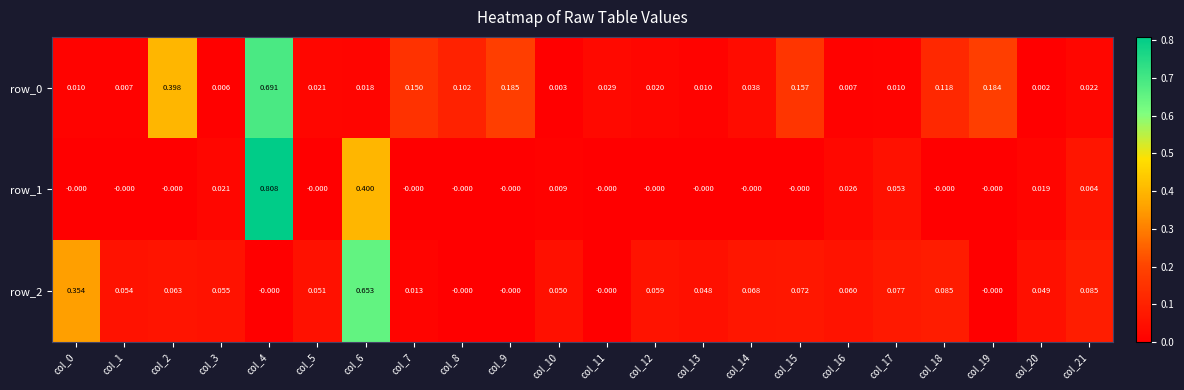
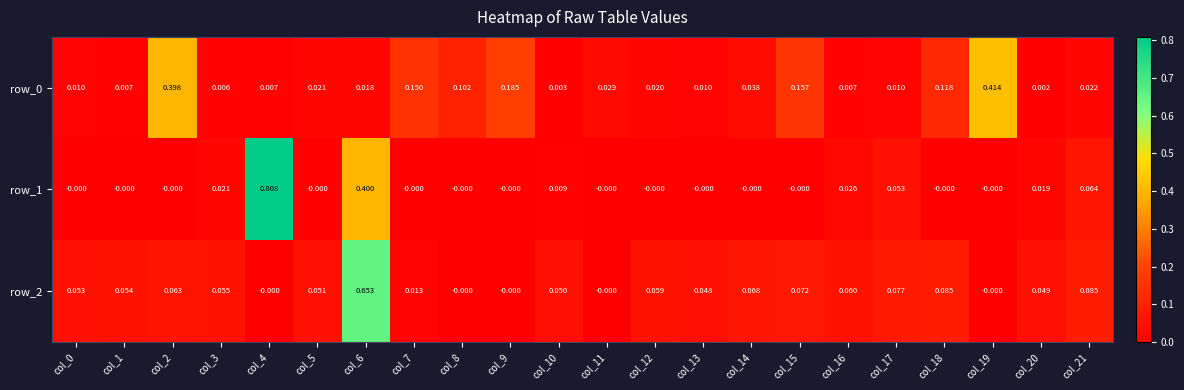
  {
    "row_0": {
      "col_0": 0.010,
      "col_1": 0.007,
      "col_2": 0.398,
      "col_3": 0.006,
-     "col_4": 0.691,
+     "col_4": 0.007,
      "col_5": 0.021,
      "col_6": 0.018,
      "col_7": 0.150,
      "col_8": 0.102,
      "col_9": 0.185,
      "col_10": 0.003,
      "col_11": 0.029,
      "col_12": 0.020,
      "col_13": 0.010,
      "col_14": 0.038,
      "col_15": 0.157,
      "col_16": 0.007,
      "col_17": 0.010,
      "col_18": 0.118,
-     "col_19": 0.184,
+     "col_19": 0.414,
      "col_20": 0.002,
      "col_21": 0.022
    },
    "row_1": {
      "col_0": -0.000,
      "col_1": -0.000,
      "col_2": -0.000,
      "col_3": 0.021,
      "col_4": 0.808,
      "col_5": -0.000,
      "col_6": 0.400,
      "col_7": -0.000,
      "col_8": -0.000,
      "col_9": -0.000,
      "col_10": 0.009,
      "col_11": -0.000,
      "col_12": -0.000,
      "col_13": -0.000,
      "col_14": -0.000,
      "col_15": -0.000,
      "col_16": 0.026,
      "col_17": 0.053,
      "col_18": -0.000,
      "col_19": -0.000,
      "col_20": 0.019,
      "col_21": 0.064
    },
    "row_2": {
-     "col_0": 0.354,
+     "col_0": 0.053,
      "col_1": 0.054,
      "col_2": 0.063,
      "col_3": 0.055,
      "col_4": -0.000,
      "col_5": 0.051,
      "col_6": 0.653,
      "col_7": 0.013,
      "col_8": -0.000,
      "col_9": -0.000,
      "col_10": 0.050,
      "col_11": -0.000,
      "col_12": 0.059,
      "col_13": 0.048,
      "col_14": 0.068,
      "col_15": 0.072,
      "col_16": 0.060,
      "col_17": 0.077,
      "col_18": 0.085,
      "col_19": -0.000,
      "col_20": 0.049,
      "col_21": 0.085
    }
  }
